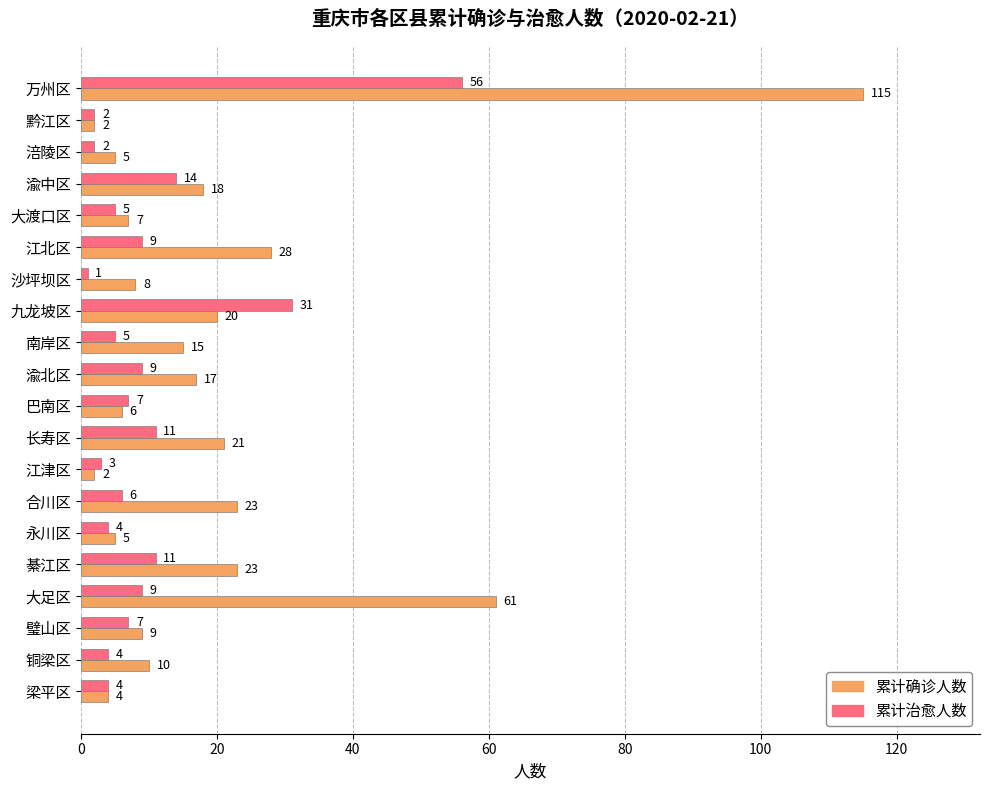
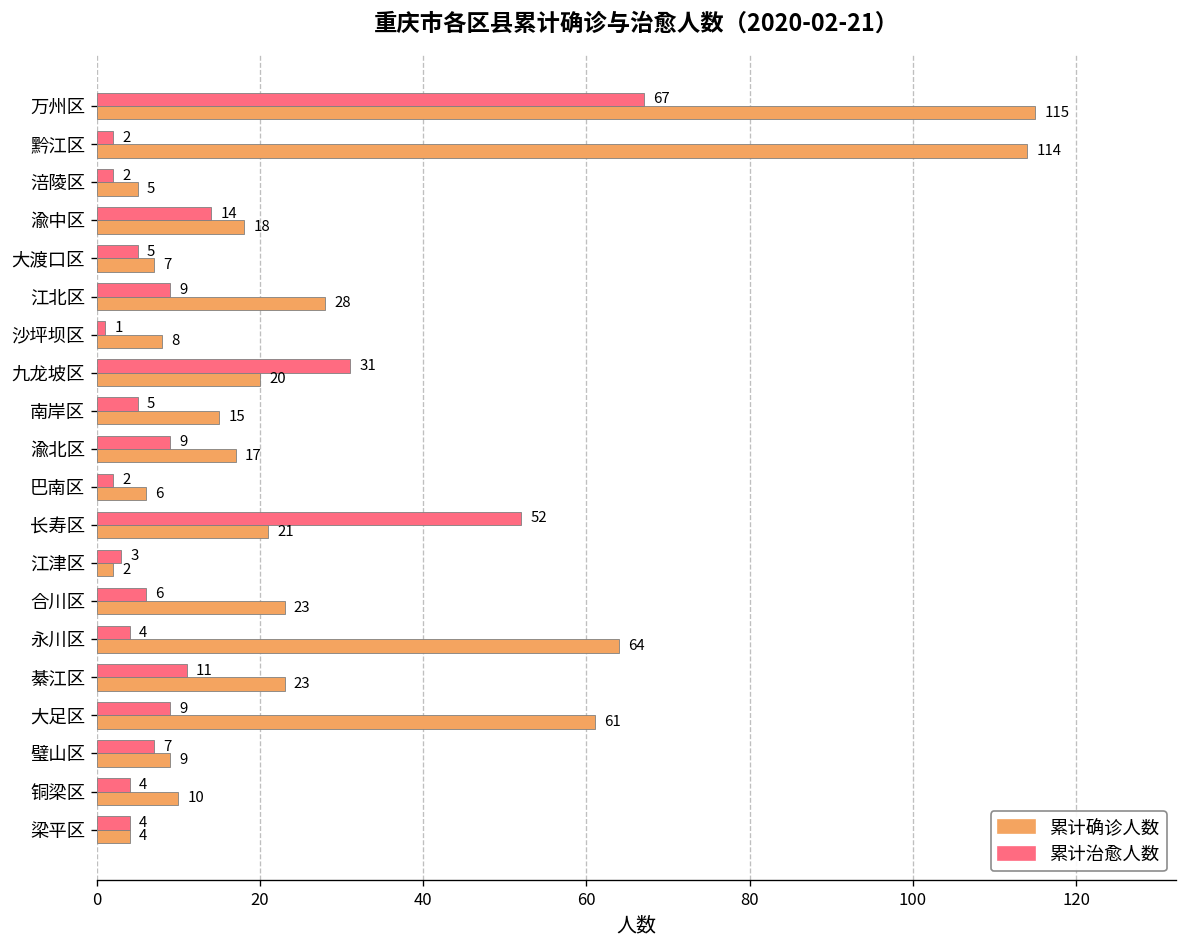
  {
    "累计确诊人数": {
      "万州区": 115,
-     "黔江区": 2,
+     "黔江区": 114,
      "涪陵区": 5,
      "渝中区": 18,
      "大渡口区": 7,
      "江北区": 28,
      "沙坪坝区": 8,
      "九龙坡区": 20,
      "南岸区": 15,
      "渝北区": 17,
      "巴南区": 6,
      "长寿区": 21,
      "江津区": 2,
      "合川区": 23,
-     "永川区": 5,
+     "永川区": 64,
      "綦江区": 23,
      "大足区": 61,
      "璧山区": 9,
      "铜梁区": 10,
      "梁平区": 4
    },
    "累计治愈人数": {
-     "万州区": 56,
+     "万州区": 67,
      "黔江区": 2,
      "涪陵区": 2,
      "渝中区": 14,
      "大渡口区": 5,
      "江北区": 9,
      "沙坪坝区": 1,
      "九龙坡区": 31,
      "南岸区": 5,
      "渝北区": 9,
-     "巴南区": 7,
-     "长寿区": 11,
+     "巴南区": 2,
+     "长寿区": 52,
      "江津区": 3,
      "合川区": 6,
      "永川区": 4,
      "綦江区": 11,
      "大足区": 9,
      "璧山区": 7,
      "铜梁区": 4,
      "梁平区": 4
    }
  }
